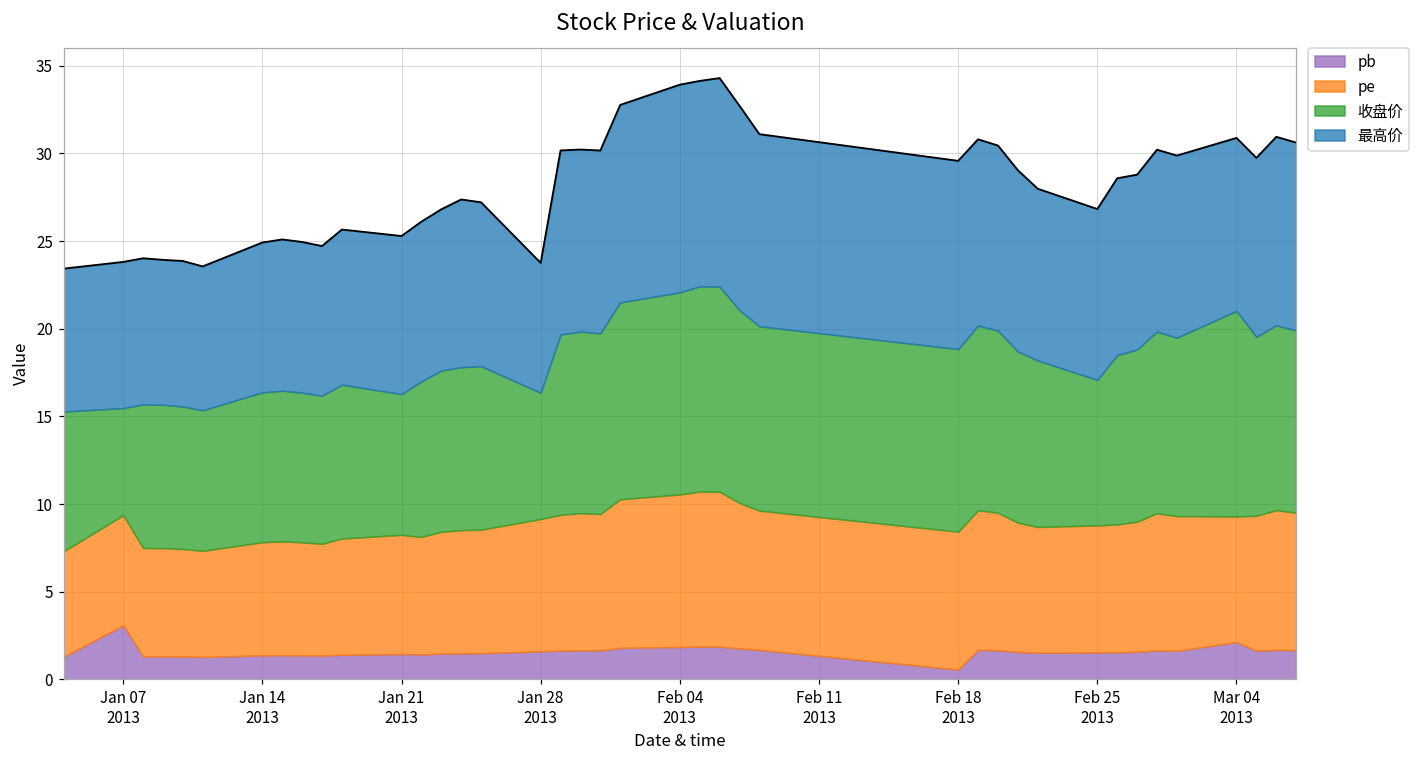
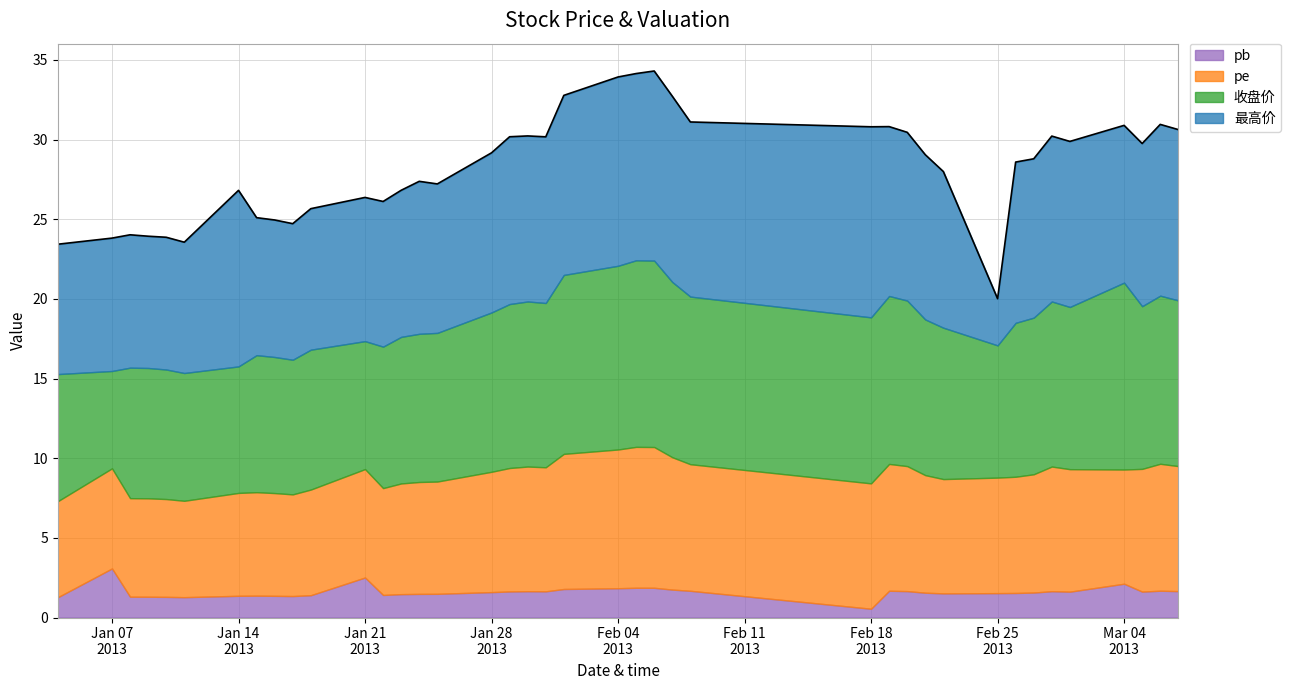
  {
    "pb": {
      "Jan 07 2013": 3.1,
      "Jan 14 2013": 1.4,
-     "Jan 21 2013": 1.4,
+     "Jan 21 2013": 2.5,
      "Jan 28 2013": 1.6,
      "Feb 04 2013": 1.8,
      "Feb 18 2013": 0.6,
      "Feb 25 2013": 1.5,
      "Mar 04 2013": 2.1
    },
    "pe": {
      "Jan 07 2013": 6.3,
      "Jan 14 2013": 6.5,
      "Jan 21 2013": 6.8,
      "Jan 28 2013": 7.6,
      "Feb 04 2013": 8.7,
      "Feb 18 2013": 7.9,
      "Feb 25 2013": 7.2,
      "Mar 04 2013": 7.2
    },
    "收盘价": {
      "Jan 07 2013": 6.1,
-     "Jan 14 2013": 8.6,
+     "Jan 14 2013": 7.9,
      "Jan 21 2013": 8.0,
-     "Jan 28 2013": 7.2,
+     "Jan 28 2013": 10.0,
      "Feb 04 2013": 11.5,
      "Feb 18 2013": 10.4,
      "Feb 25 2013": 8.3,
      "Mar 04 2013": 11.7
    },
    "最高价": {
      "Jan 07 2013": 8.3,
-     "Jan 14 2013": 8.6,
+     "Jan 14 2013": 11.1,
      "Jan 21 2013": 9.0,
-     "Jan 28 2013": 7.4,
+     "Jan 28 2013": 10.0,
      "Feb 04 2013": 11.9,
-     "Feb 18 2013": 10.7,
-     "Feb 25 2013": 9.8,
+     "Feb 18 2013": 12.0,
+     "Feb 25 2013": 2.9,
      "Mar 04 2013": 9.9
    }
  }
